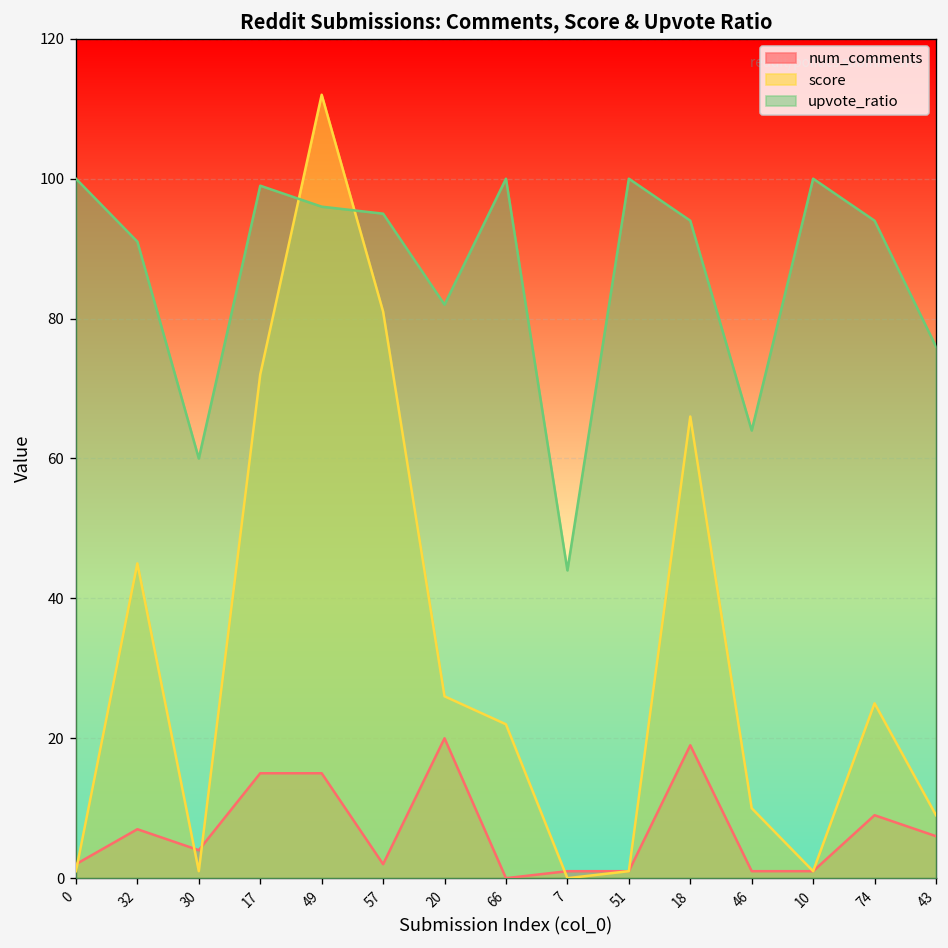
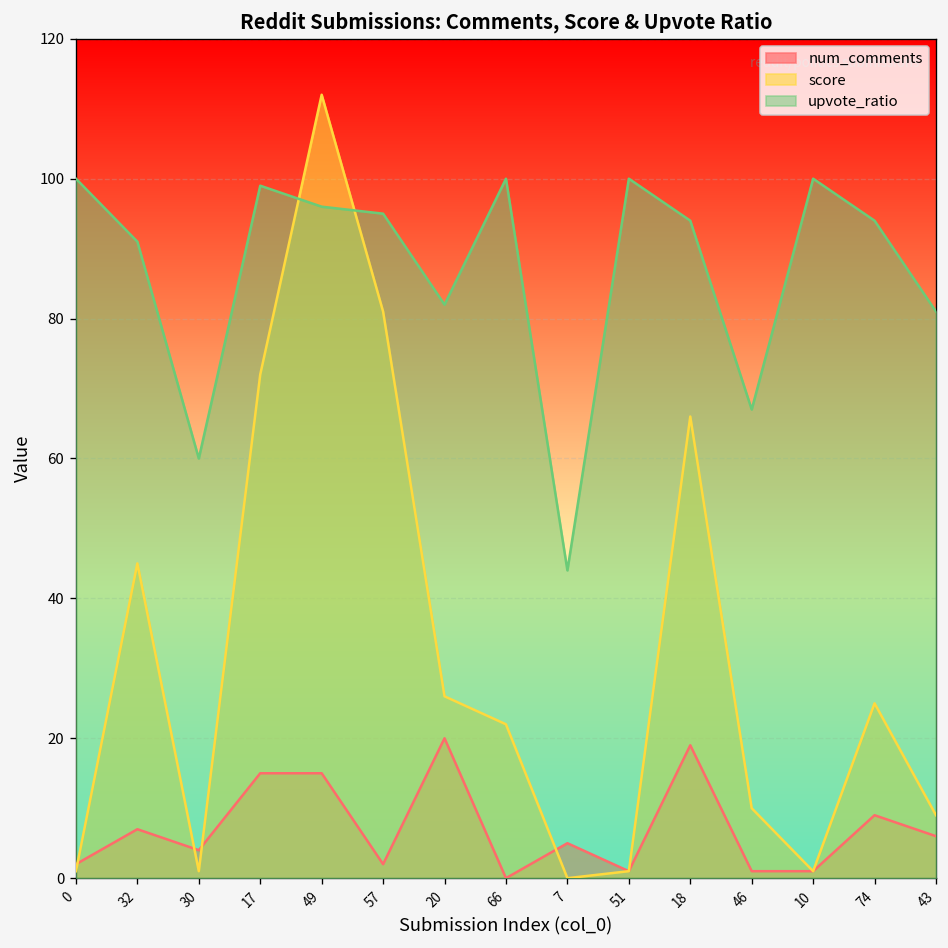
  {
    "num_comments": {
      "0": 2,
      "32": 7,
      "30": 4,
      "17": 15,
      "49": 15,
      "57": 2,
      "20": 20,
      "66": 0,
-     "7": 1,
+     "7": 5,
      "18": 19,
      "46": 1,
      "74": 9,
      "43": 6
    },
    "score": {
      "0": 1,
      "32": 45,
      "30": 1,
      "17": 72,
      "49": 112,
      "57": 81,
      "20": 26,
      "66": 22,
      "7": 0,
      "18": 66,
      "46": 10,
      "74": 25,
      "43": 9
    },
    "upvote_ratio": {
      "0": 100,
      "32": 91,
      "30": 60,
      "17": 99,
      "49": 96,
      "57": 95,
      "20": 82,
      "66": 100,
      "7": 44,
      "51": 100,
      "18": 94,
-     "46": 64,
+     "46": 67,
      "10": 100,
      "74": 94,
-     "43": 76
+     "43": 81
    }
  }
